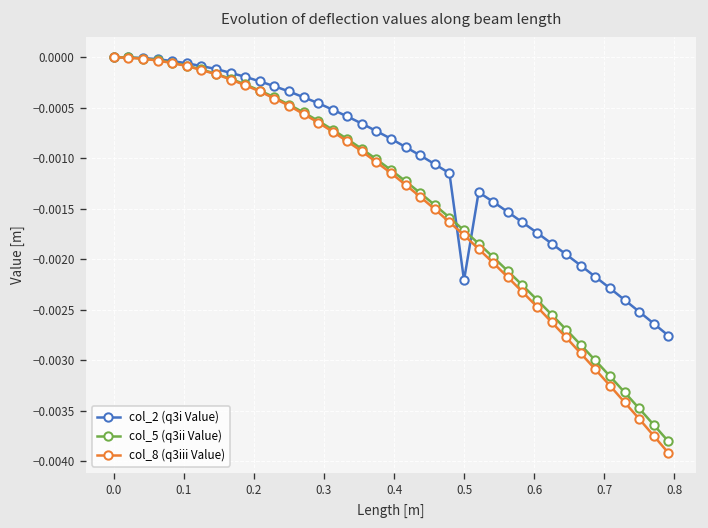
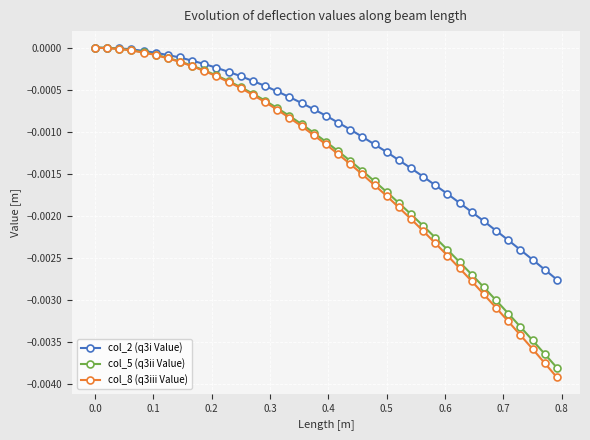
  {
    "col_2 (q3i Value)": {
-     "0.5": -0.0022
+     "0.5": -0.0012
    },
    "col_5 (q3ii Value)": {
      "0.5": -0.0017
    },
    "col_8 (q3iii Value)": {
      "0.5": -0.0018
    }
  }
